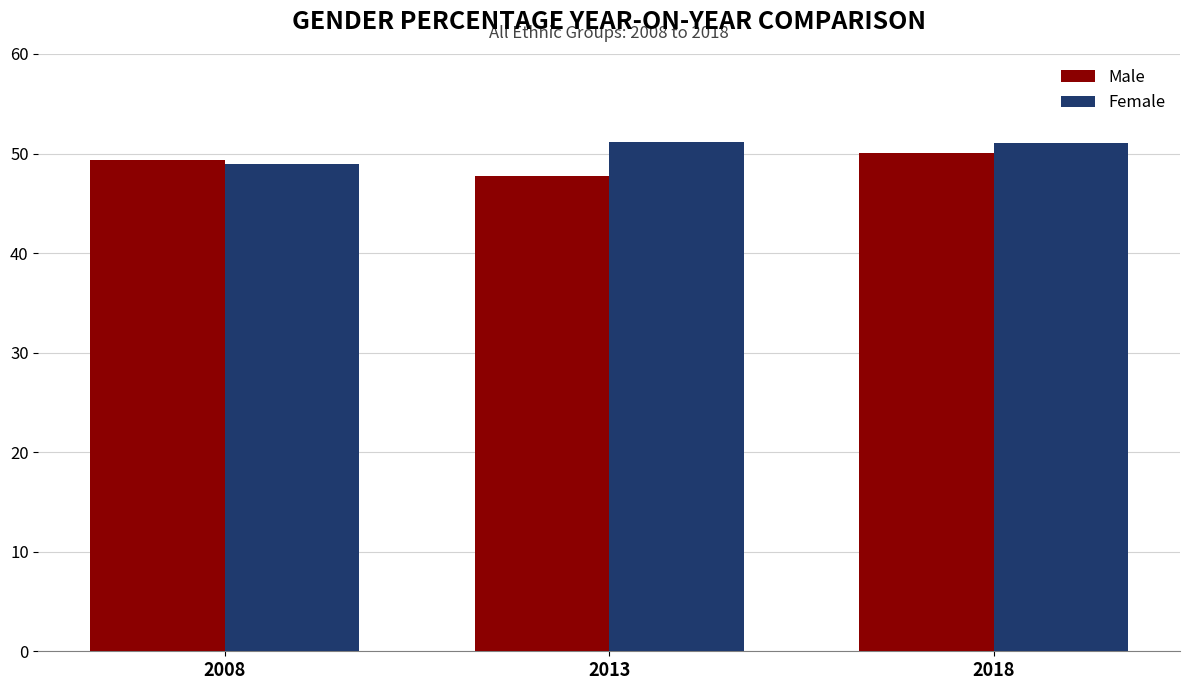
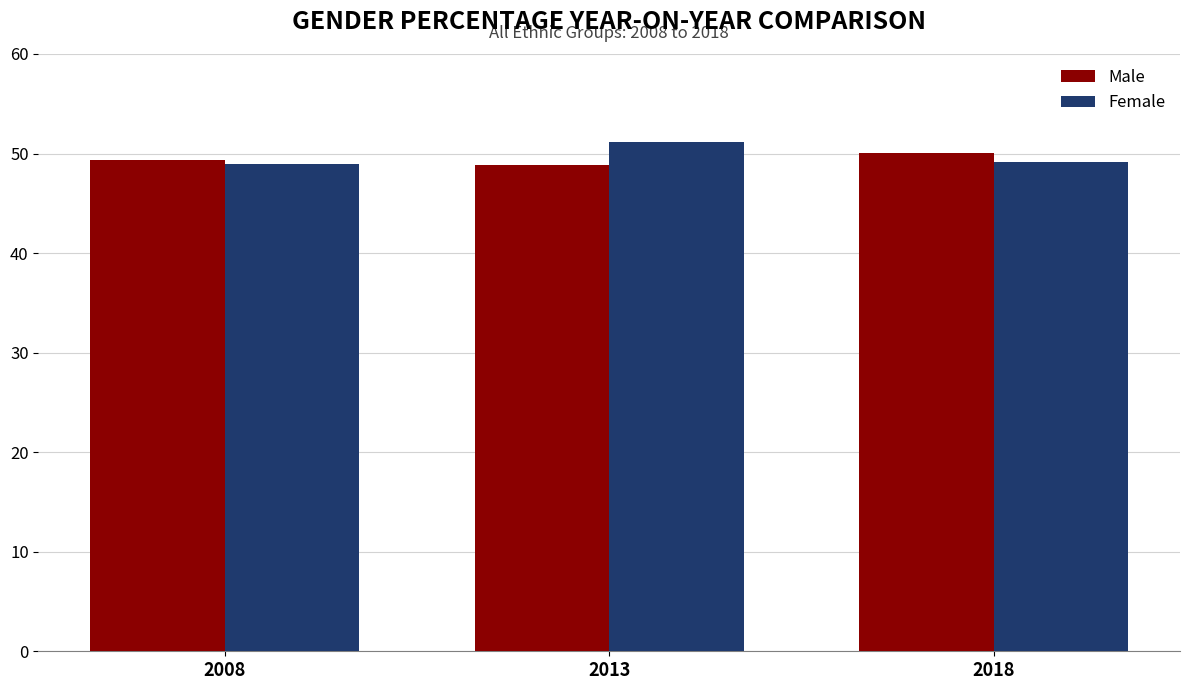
  {
    "Male": {
      "2008": 49,
-     "2013": 48,
+     "2013": 49,
      "2018": 50
    },
    "Female": {
      "2008": 49,
      "2013": 51,
-     "2018": 51
+     "2018": 49
    }
  }
